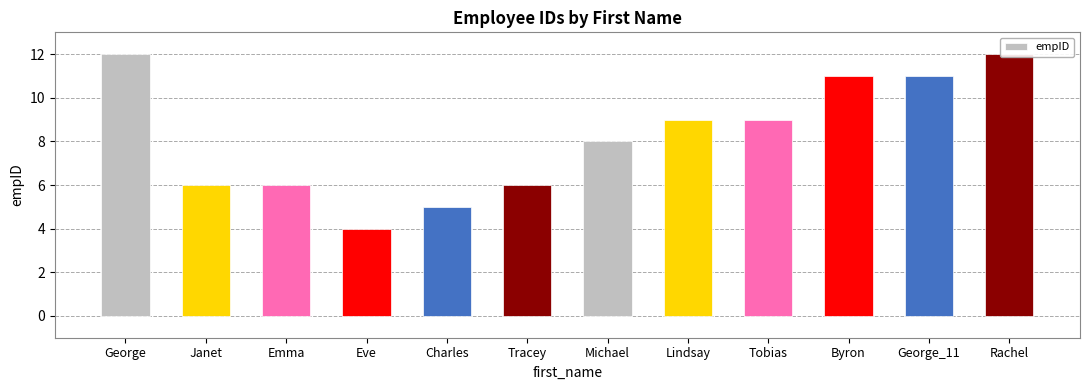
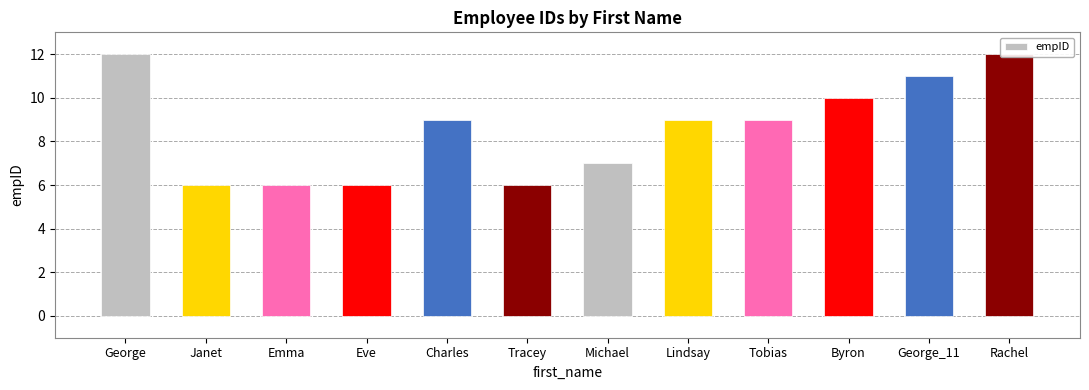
  {
    "George": 12,
    "Janet": 6,
    "Emma": 6,
-   "Eve": 4,
-   "Charles": 5,
+   "Eve": 6,
+   "Charles": 9,
    "Tracey": 6,
-   "Michael": 8,
+   "Michael": 7,
    "Lindsay": 9,
    "Tobias": 9,
-   "Byron": 11,
+   "Byron": 10,
    "George_11": 11
  }
